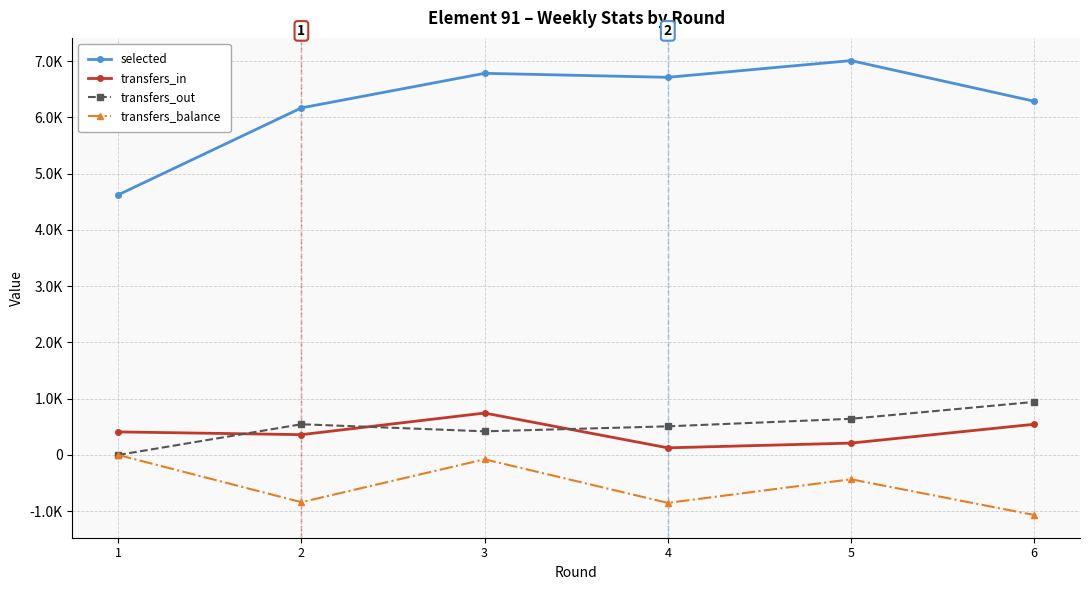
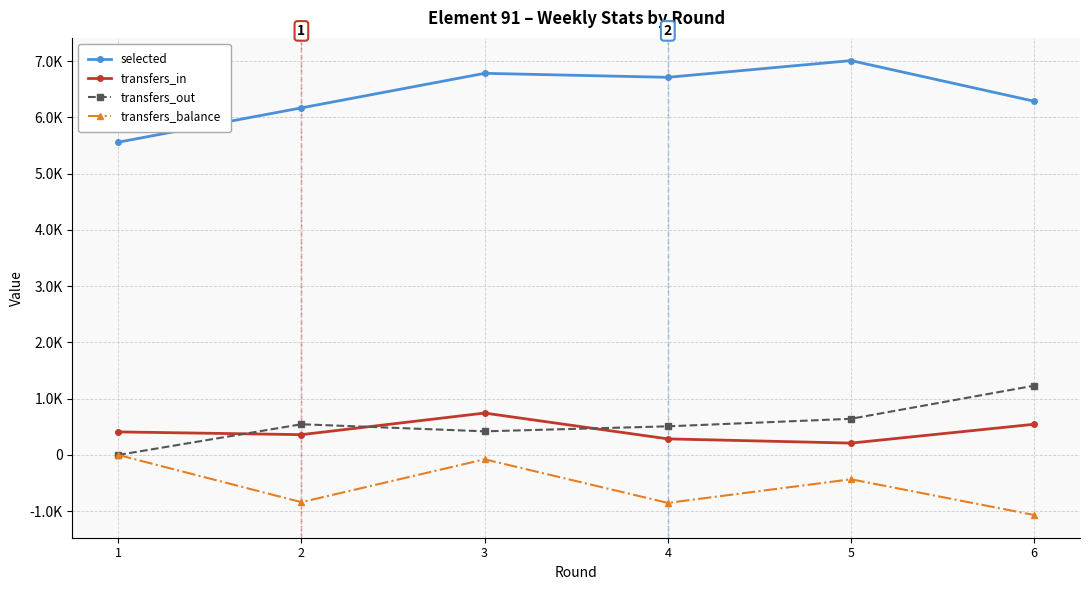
  {
    "selected": {
-     "1": 4600,
+     "1": 5600,
      "2": 6200,
      "3": 6800,
      "4": 6700,
      "5": 7000,
      "6": 6300
    },
    "transfers_in": {
      "1": 400,
      "2": 400,
      "3": 700,
-     "4": 100,
+     "4": 300,
      "5": 200,
      "6": 500
    },
    "transfers_out": {
      "2": 500,
      "3": 400,
      "4": 500,
      "5": 600,
-     "6": 900
+     "6": 1200
    },
    "transfers_balance": {
      "2": -800,
      "3": -100,
      "4": -900,
      "5": -400,
      "6": -1100
    }
  }
